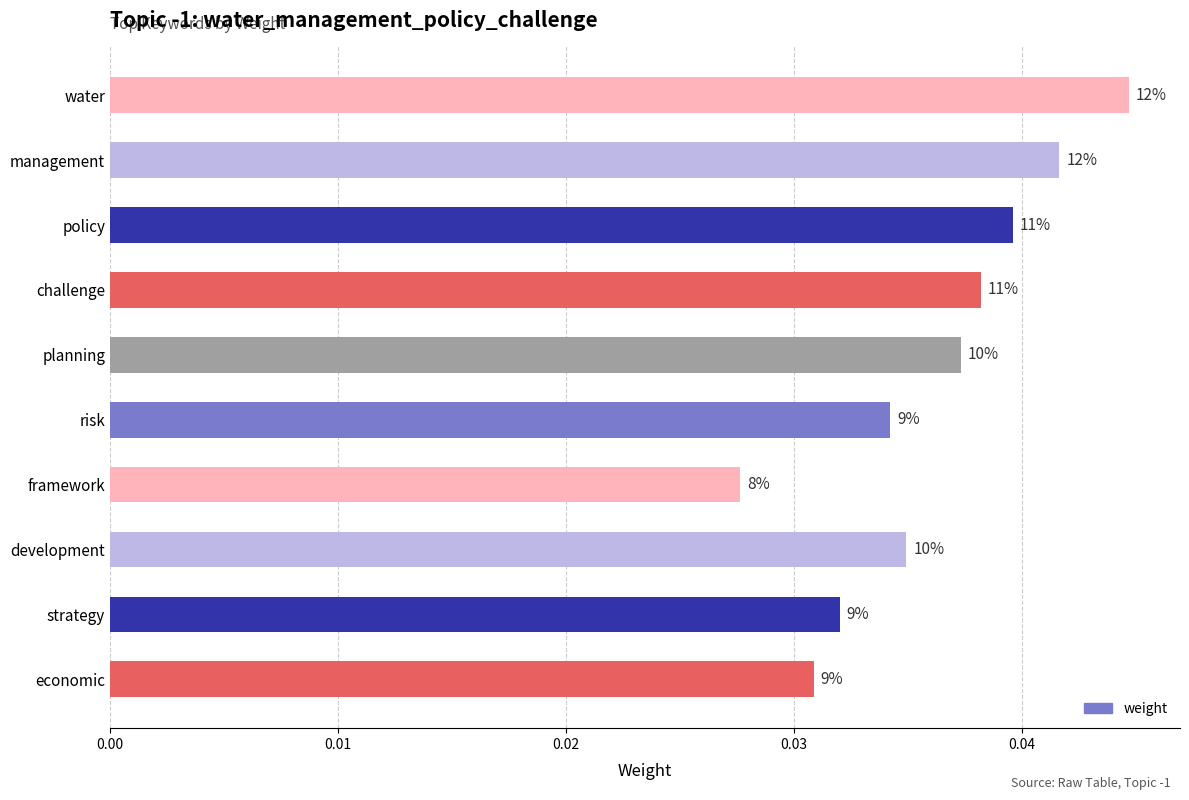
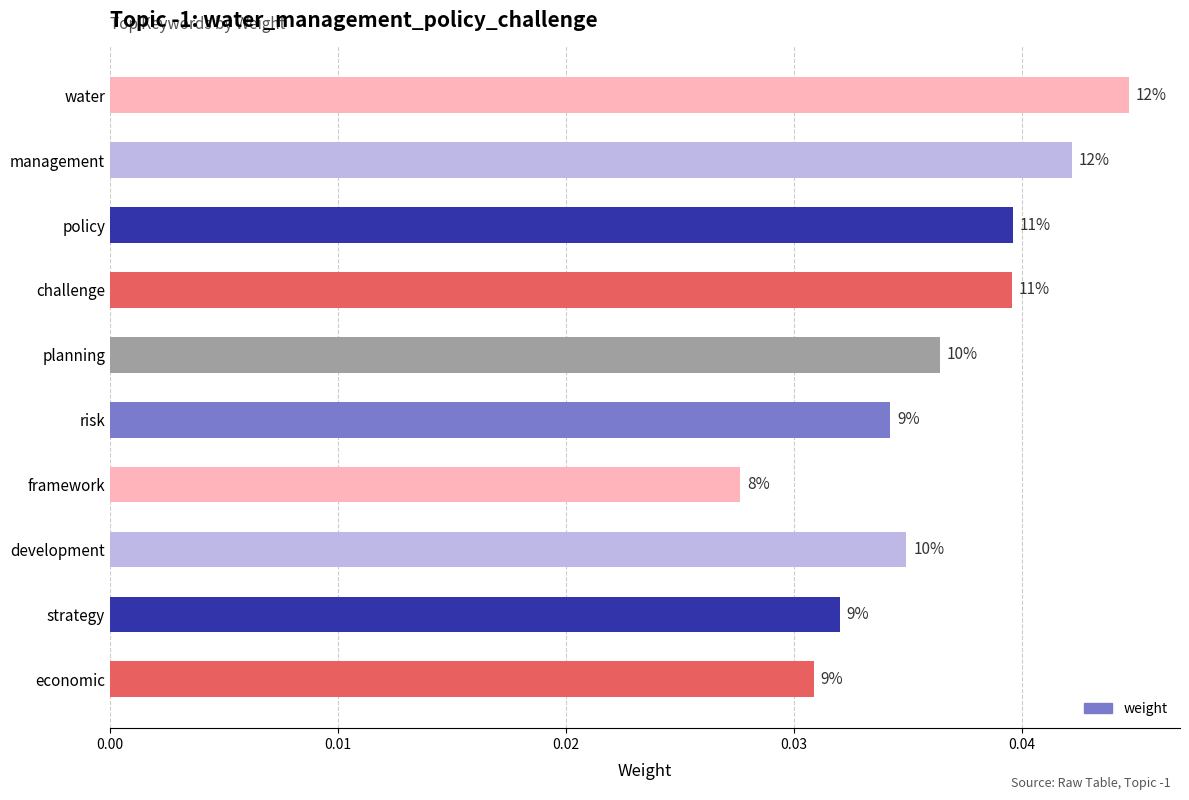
  {
-   "management": 0.0416,
-   "challenge": 0.0382,
-   "planning": 0.0373
+   "management": 0.0422,
+   "challenge": 0.0396,
+   "planning": 0.0364
  }
